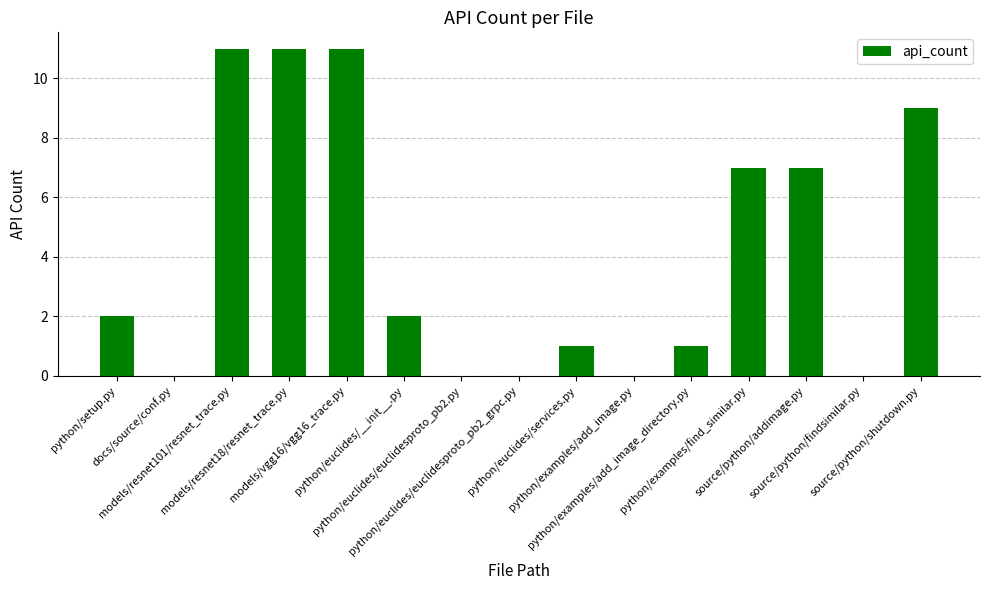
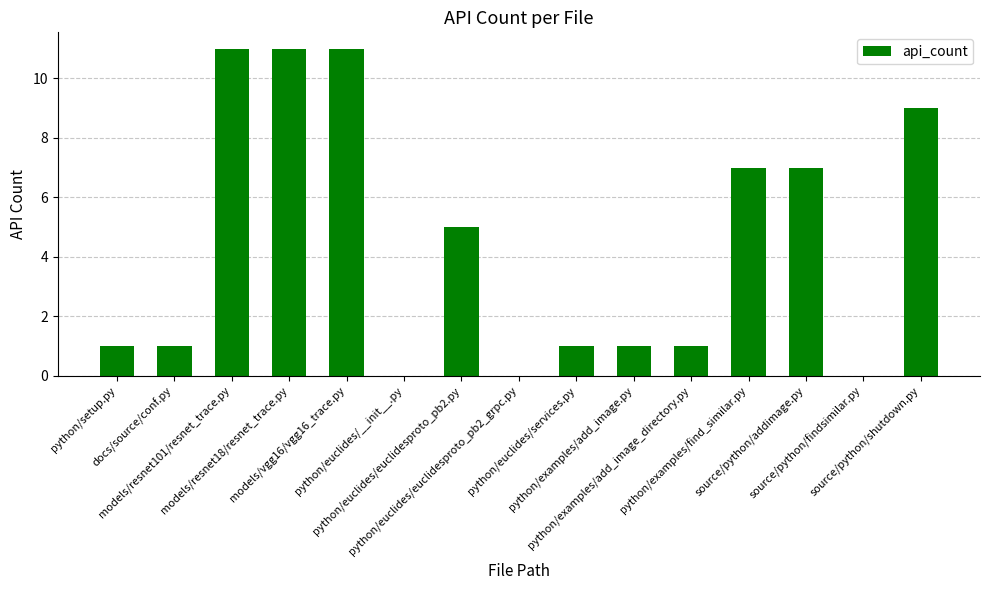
  {
-   "python/setup.py": 2,
-   "docs/source/conf.py": 0,
+   "python/setup.py": 1,
+   "docs/source/conf.py": 1,
    "models/resnet101/resnet_trace.py": 11,
    "models/resnet18/resnet_trace.py": 11,
    "models/vgg16/vgg16_trace.py": 11,
-   "python/euclides/__init__.py": 2,
-   "python/euclides/euclidesproto_pb2.py": 0,
+   "python/euclides/__init__.py": 0,
+   "python/euclides/euclidesproto_pb2.py": 5,
    "python/euclides/euclidesproto_pb2_grpc.py": 0,
    "python/euclides/services.py": 1,
-   "python/examples/add_image.py": 0,
+   "python/examples/add_image.py": 1,
    "python/examples/add_image_directory.py": 1,
    "python/examples/find_similar.py": 7,
    "source/python/addimage.py": 7,
    "source/python/findsimilar.py": 0,
    "source/python/shutdown.py": 9
  }
